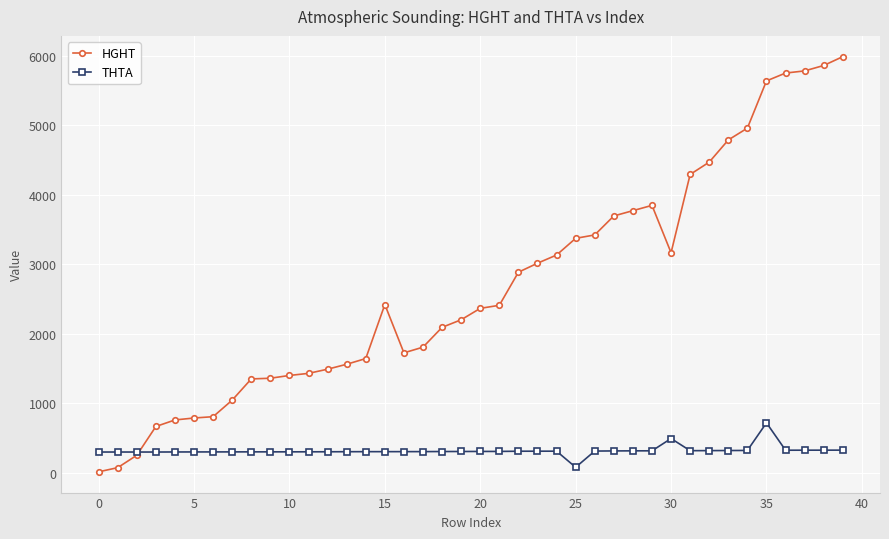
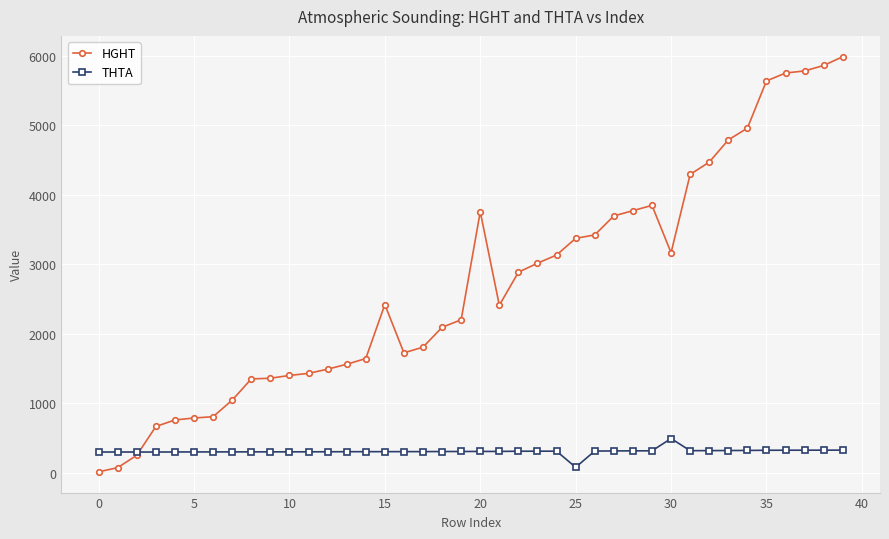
  {
    "HGHT": {
      "0": 0,
      "5": 800,
      "10": 1400,
      "15": 2400,
-     "20": 2400,
+     "20": 3800,
      "25": 3400,
      "30": 3200,
      "35": 5600
    },
    "THTA": {
      "0": 300,
      "5": 300,
      "10": 300,
      "15": 300,
      "20": 300,
      "25": 100,
      "30": 500,
-     "35": 700
+     "35": 300
    }
  }
